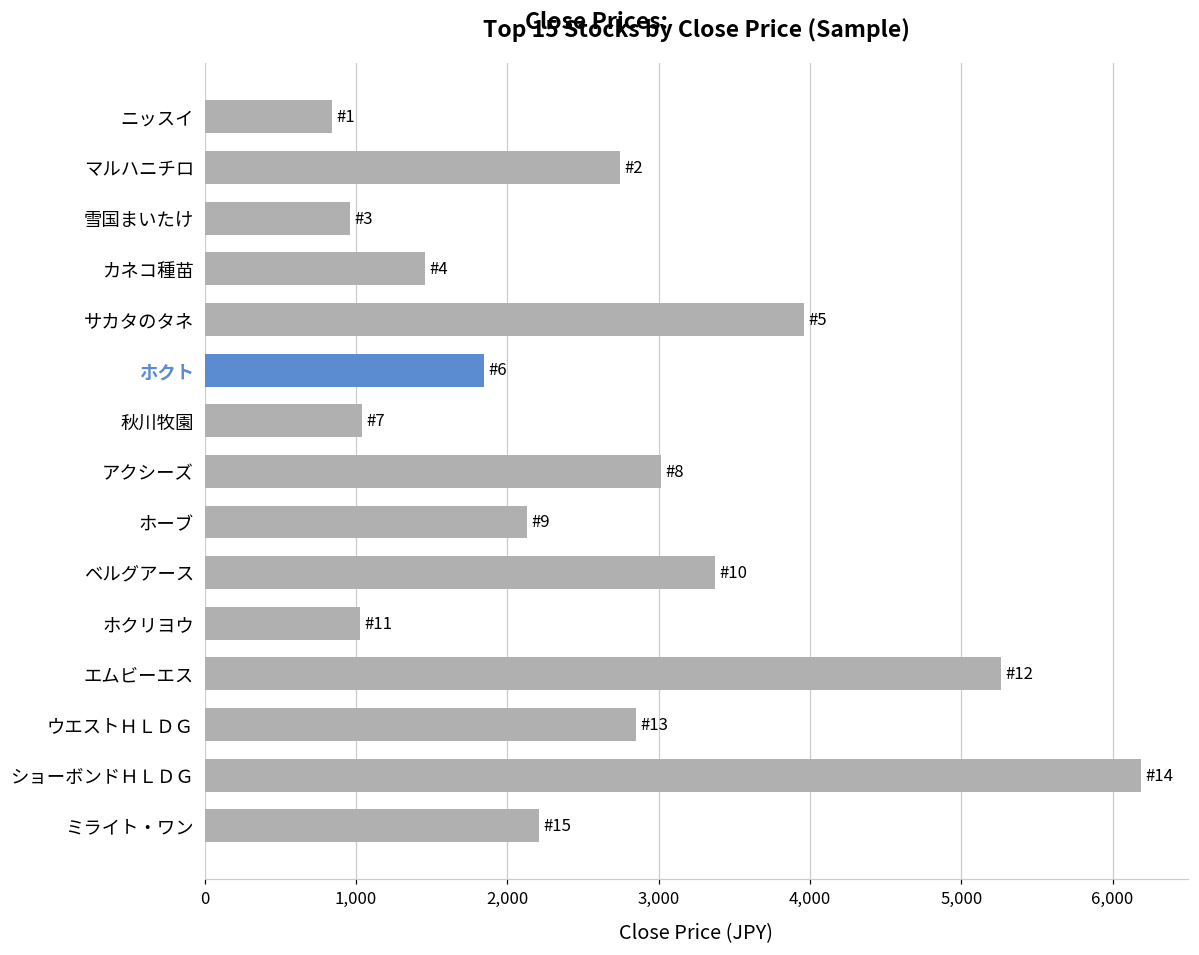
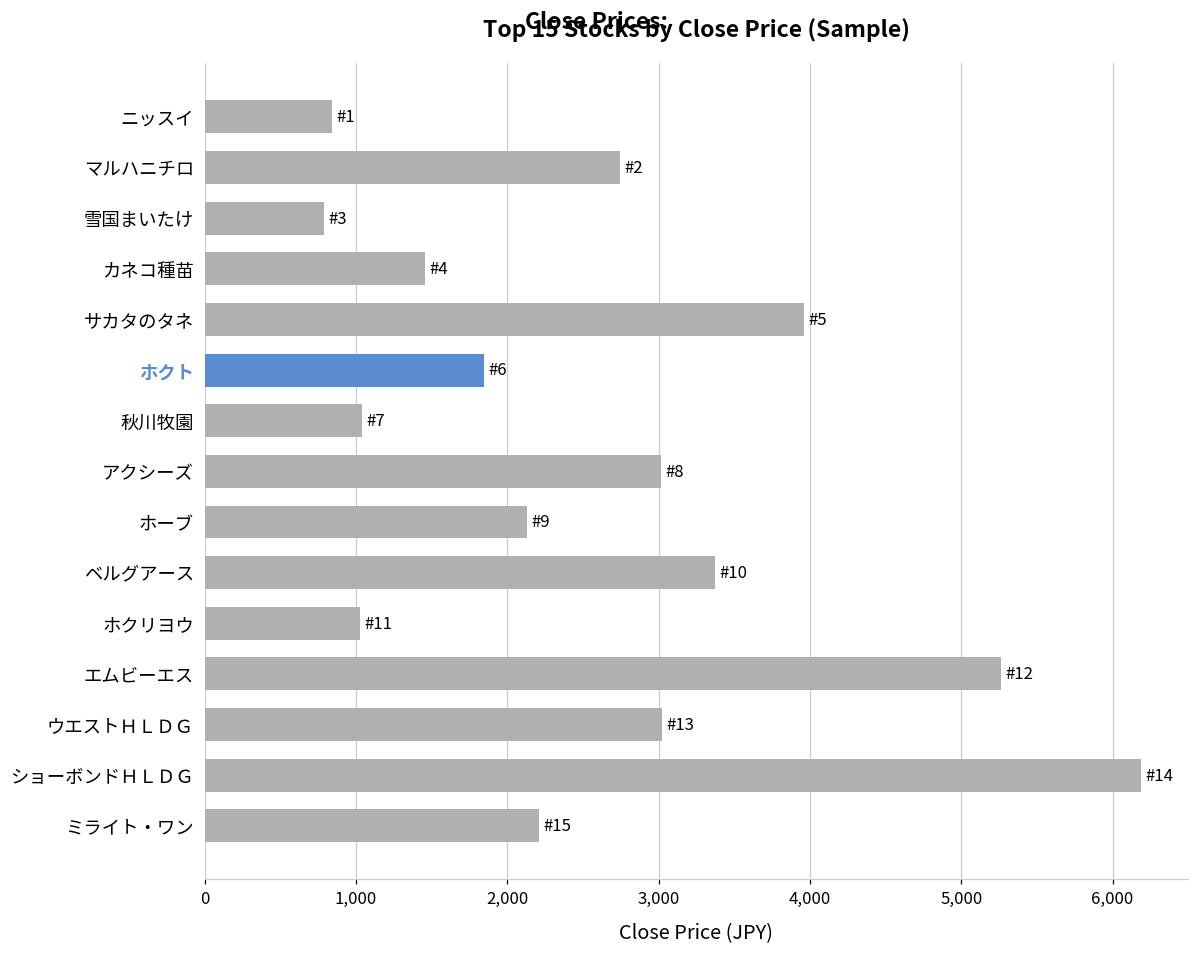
  {
-   "雪国まいたけ": "960",
-   "ウエストＨＬＤＧ": "2,850"
+   "雪国まいたけ": "790",
+   "ウエストＨＬＤＧ": "3,020"
  }
